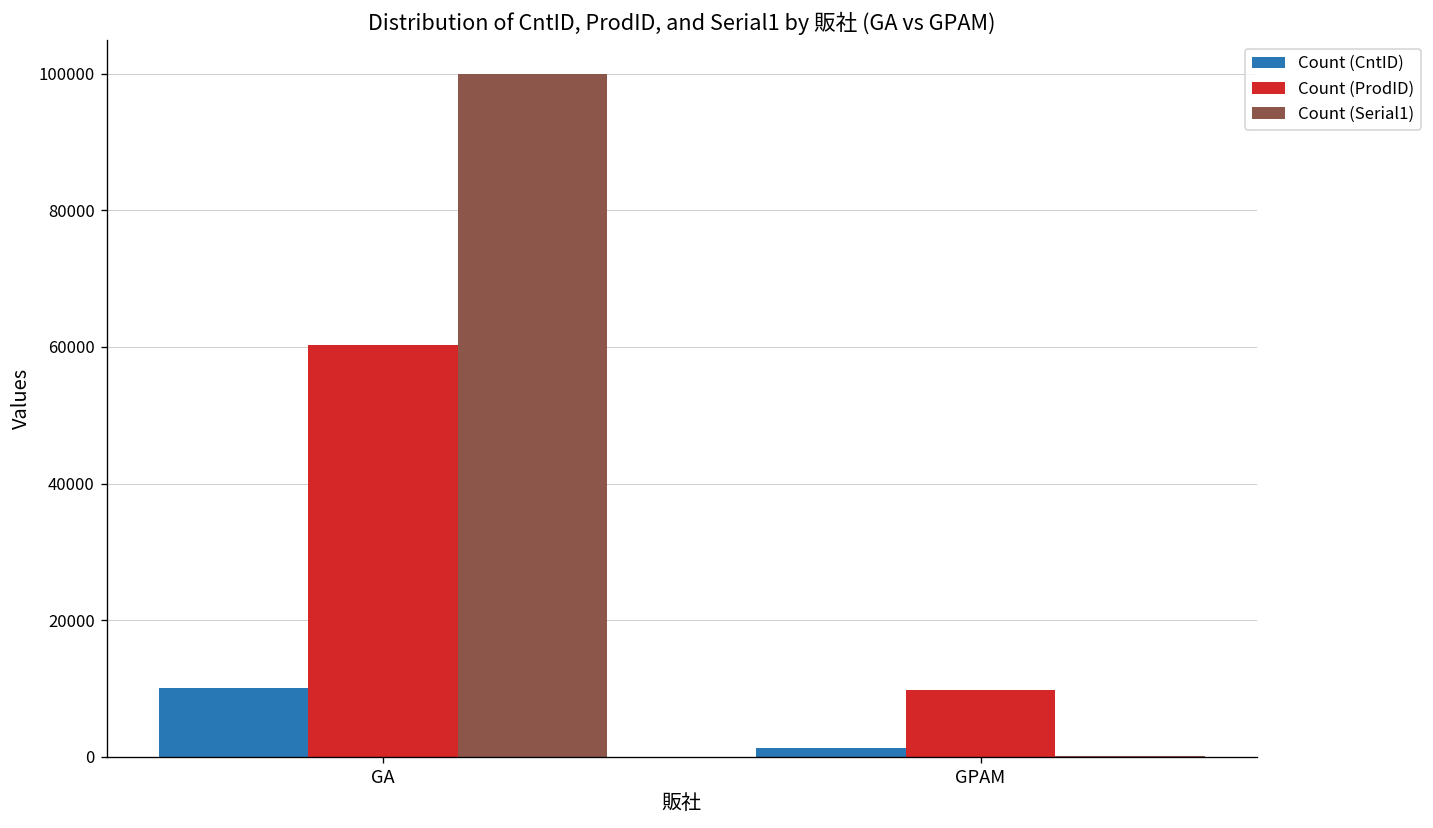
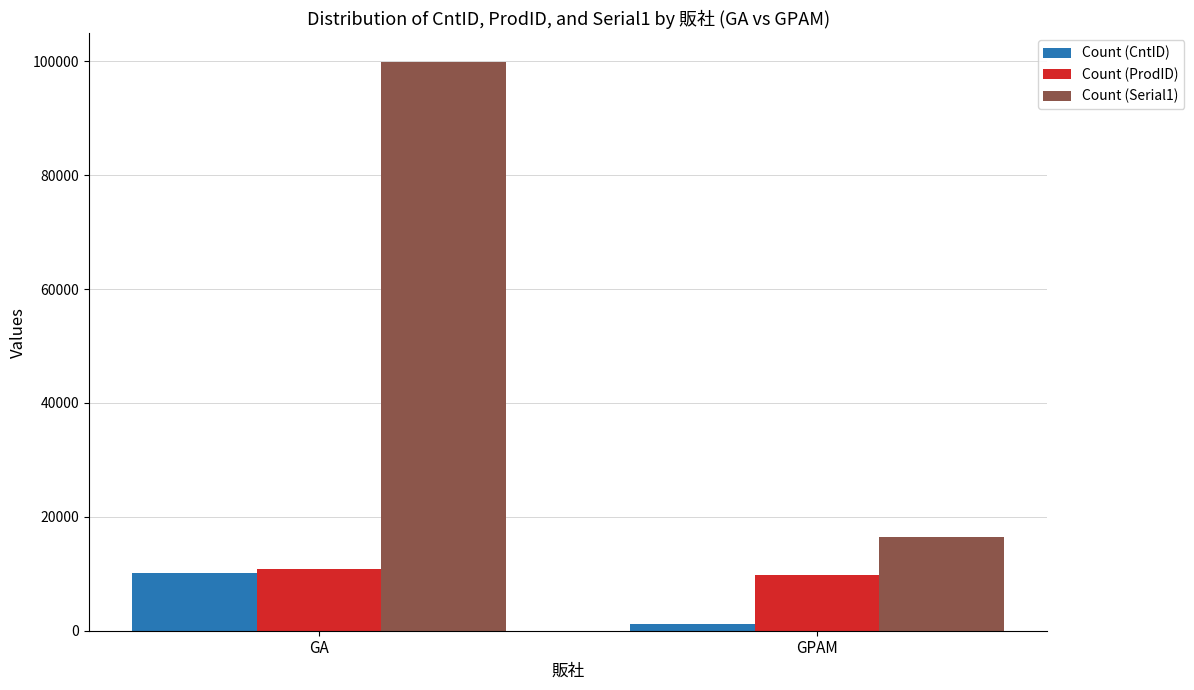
  {
    "Count (CntID)": {
      "GA": 10000,
      "GPAM": 1000
    },
    "Count (ProdID)": {
-     "GA": 60000,
+     "GA": 11000,
      "GPAM": 10000
    },
    "Count (Serial1)": {
      "GA": 100000,
-     "GPAM": 0
+     "GPAM": 16000
    }
  }
